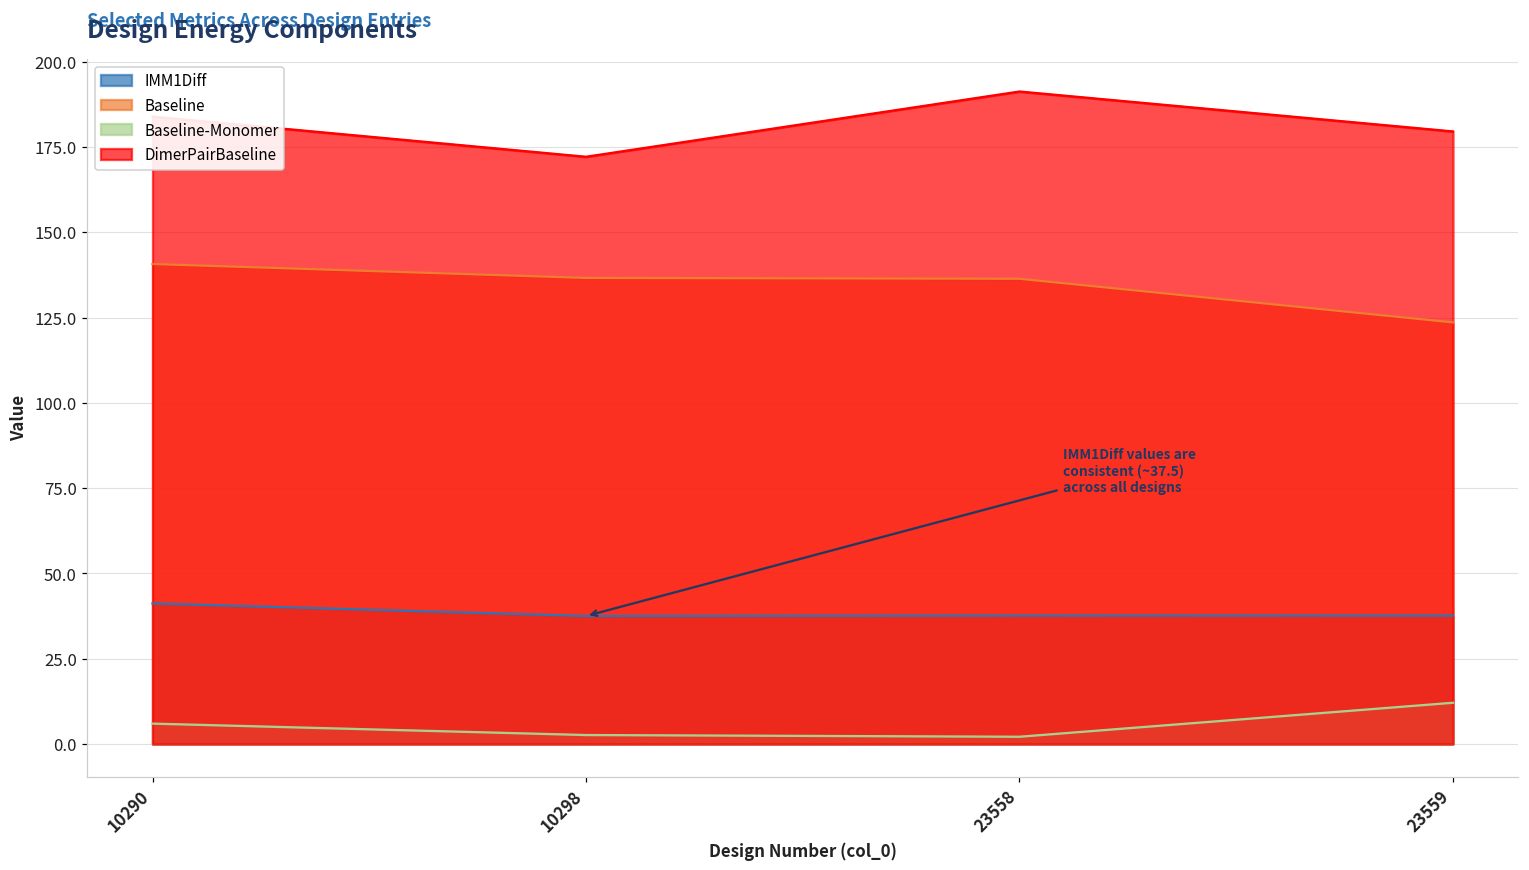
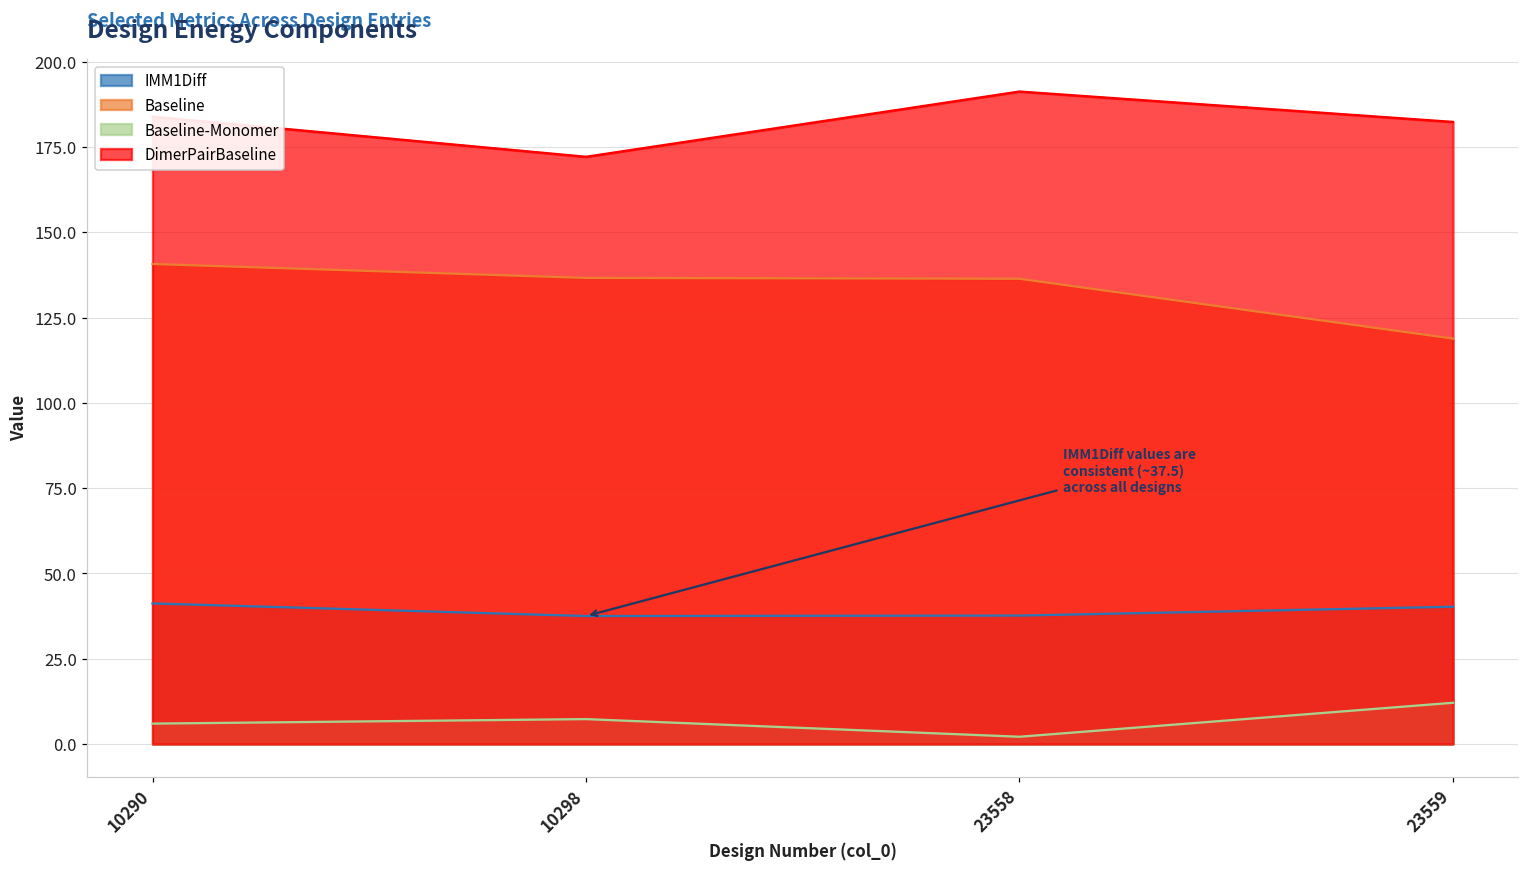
  {
    "IMM1Diff": {
      "10290": 41,
      "10298": 38,
-     "23559": 38
+     "23559": 40
    },
    "Baseline": {
      "10290": 141,
      "10298": 137,
      "23558": 136,
-     "23559": 124
+     "23559": 119
    },
    "Baseline-Monomer": {
      "10290": 6,
-     "10298": 3,
+     "10298": 7,
      "23558": 2,
      "23559": 12
    },
    "DimerPairBaseline": {
      "10298": 172,
      "23558": 191,
-     "23559": 180
+     "23559": 182
    }
  }
